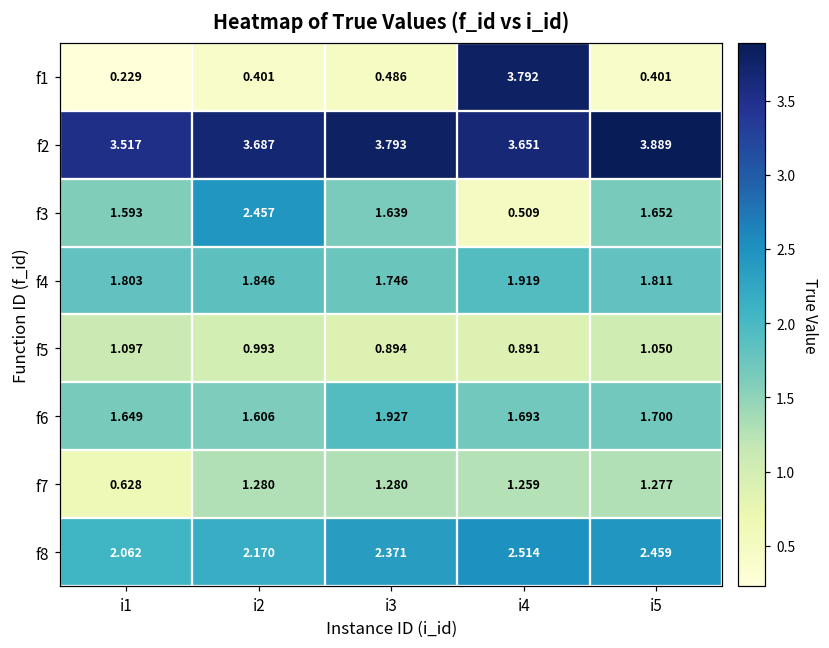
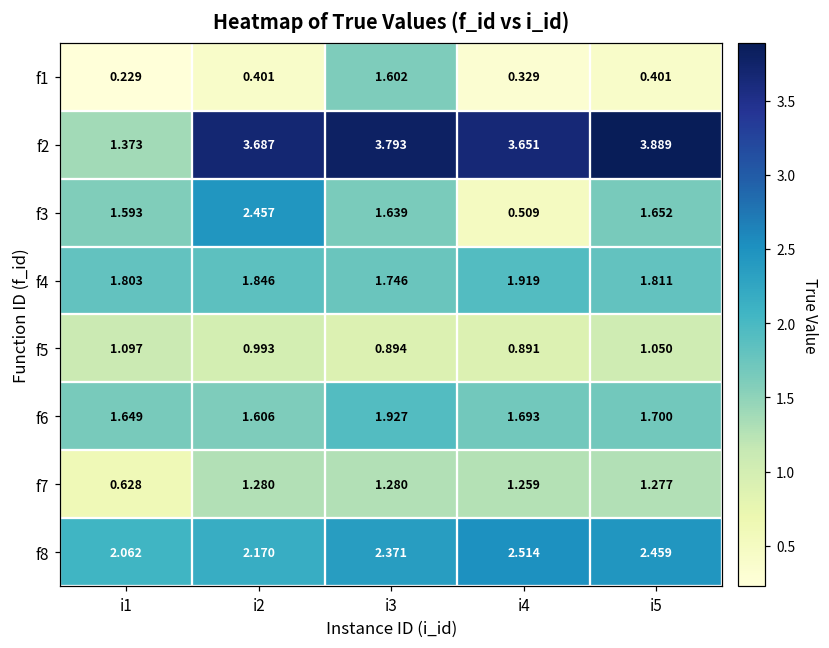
  {
    "f1": {
      "i1": 0.229,
      "i2": 0.401,
-     "i3": 0.486,
-     "i4": 3.792,
+     "i3": 1.602,
+     "i4": 0.329,
      "i5": 0.401
    },
    "f2": {
-     "i1": 3.517,
+     "i1": 1.373,
      "i2": 3.687,
      "i3": 3.793,
      "i4": 3.651,
      "i5": 3.889
    },
    "f3": {
      "i1": 1.593,
      "i2": 2.457,
      "i3": 1.639,
      "i4": 0.509,
      "i5": 1.652
    },
    "f4": {
      "i1": 1.803,
      "i2": 1.846,
      "i3": 1.746,
      "i4": 1.919,
      "i5": 1.811
    },
    "f5": {
      "i1": 1.097,
      "i2": 0.993,
      "i3": 0.894,
      "i4": 0.891,
      "i5": 1.050
    },
    "f6": {
      "i1": 1.649,
      "i2": 1.606,
      "i3": 1.927,
      "i4": 1.693,
      "i5": 1.700
    },
    "f7": {
      "i1": 0.628,
      "i2": 1.280,
      "i3": 1.280,
      "i4": 1.259,
      "i5": 1.277
    },
    "f8": {
      "i1": 2.062,
      "i2": 2.170,
      "i3": 2.371,
      "i4": 2.514,
      "i5": 2.459
    }
  }
